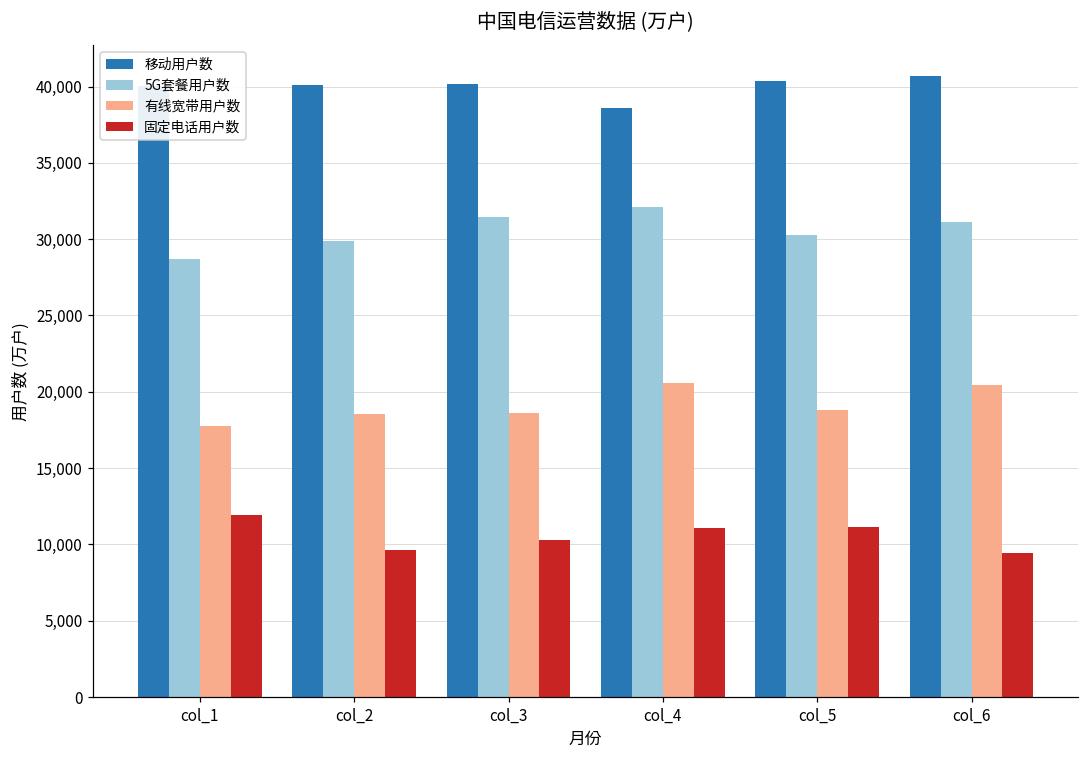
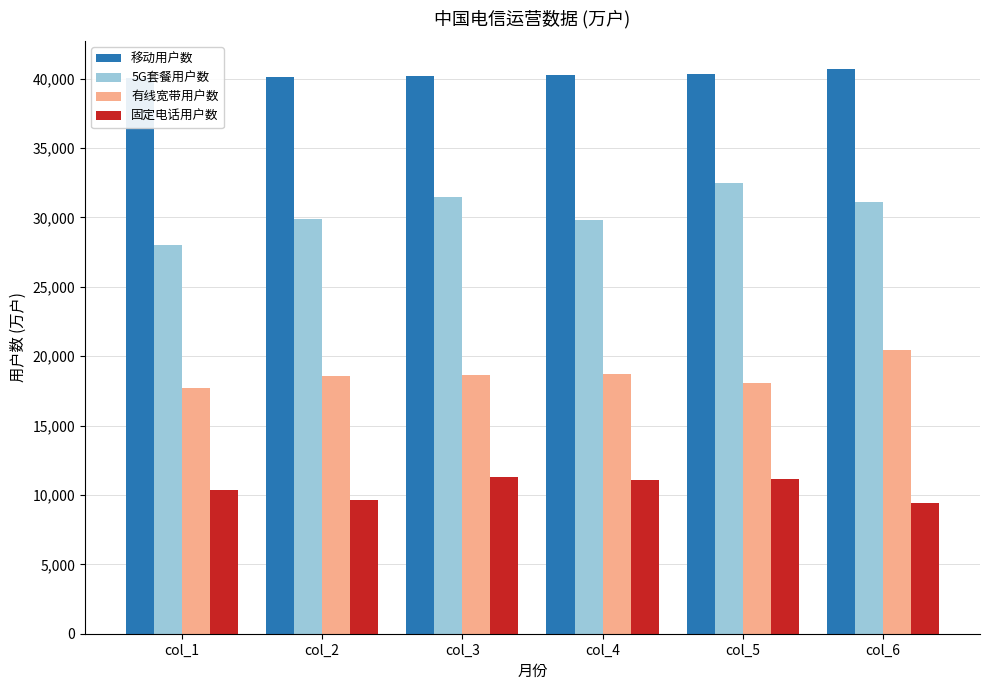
  {
    "移动用户数": {
      "col_2": "40,100",
      "col_3": "40,200",
-     "col_4": "38,600",
+     "col_4": "40,300",
      "col_5": "40,400",
      "col_6": "40,700"
    },
    "5G套餐用户数": {
-     "col_1": "28,700",
+     "col_1": "28,000",
      "col_2": "29,900",
      "col_3": "31,400",
-     "col_4": "32,100",
-     "col_5": "30,300",
+     "col_4": "29,800",
+     "col_5": "32,500",
      "col_6": "31,100"
    },
    "有线宽带用户数": {
      "col_1": "17,700",
      "col_2": "18,600",
      "col_3": "18,600",
-     "col_4": "20,600",
-     "col_5": "18,800",
+     "col_4": "18,700",
+     "col_5": "18,100",
      "col_6": "20,400"
    },
    "固定电话用户数": {
-     "col_1": "11,900",
+     "col_1": "10,400",
      "col_2": "9,600",
-     "col_3": "10,300",
+     "col_3": "11,300",
      "col_4": "11,100",
      "col_5": "11,100",
      "col_6": "9,400"
    }
  }
